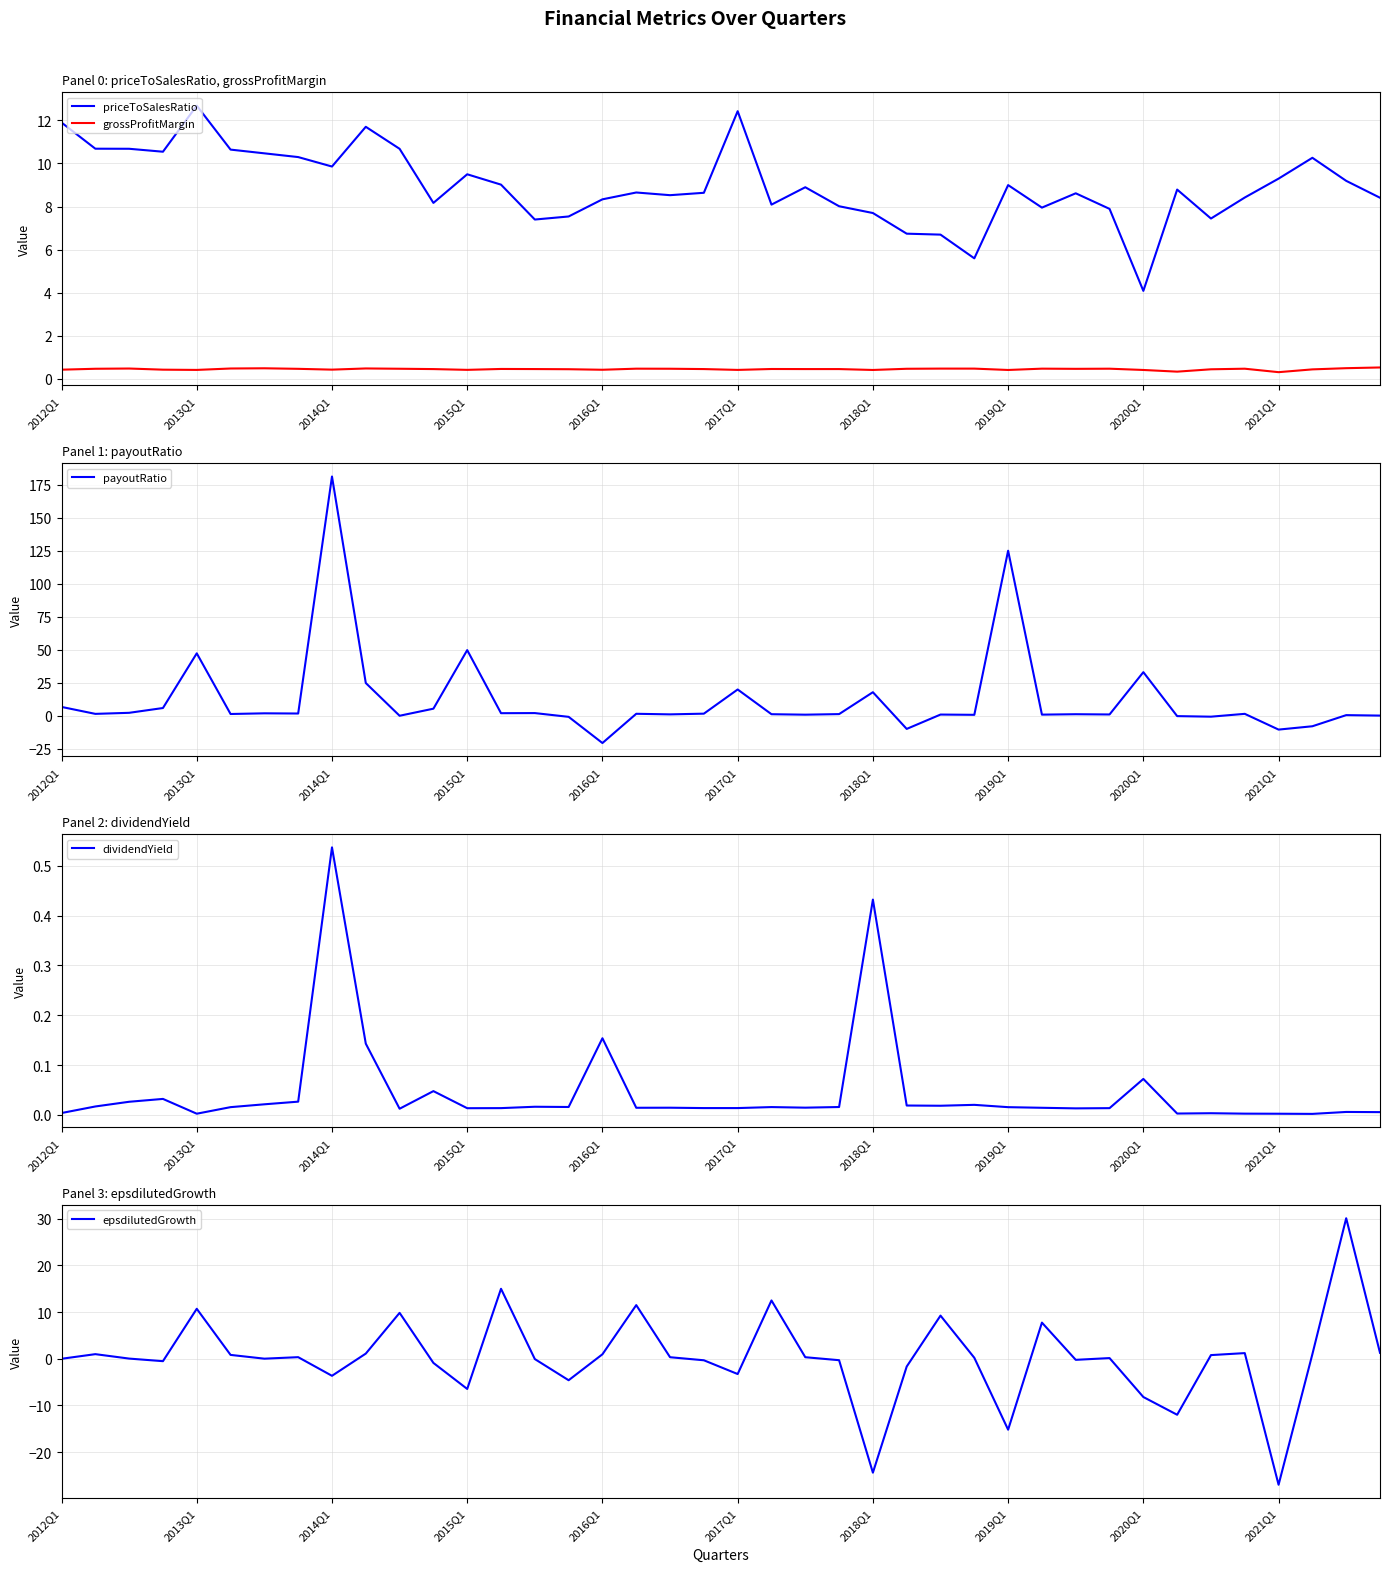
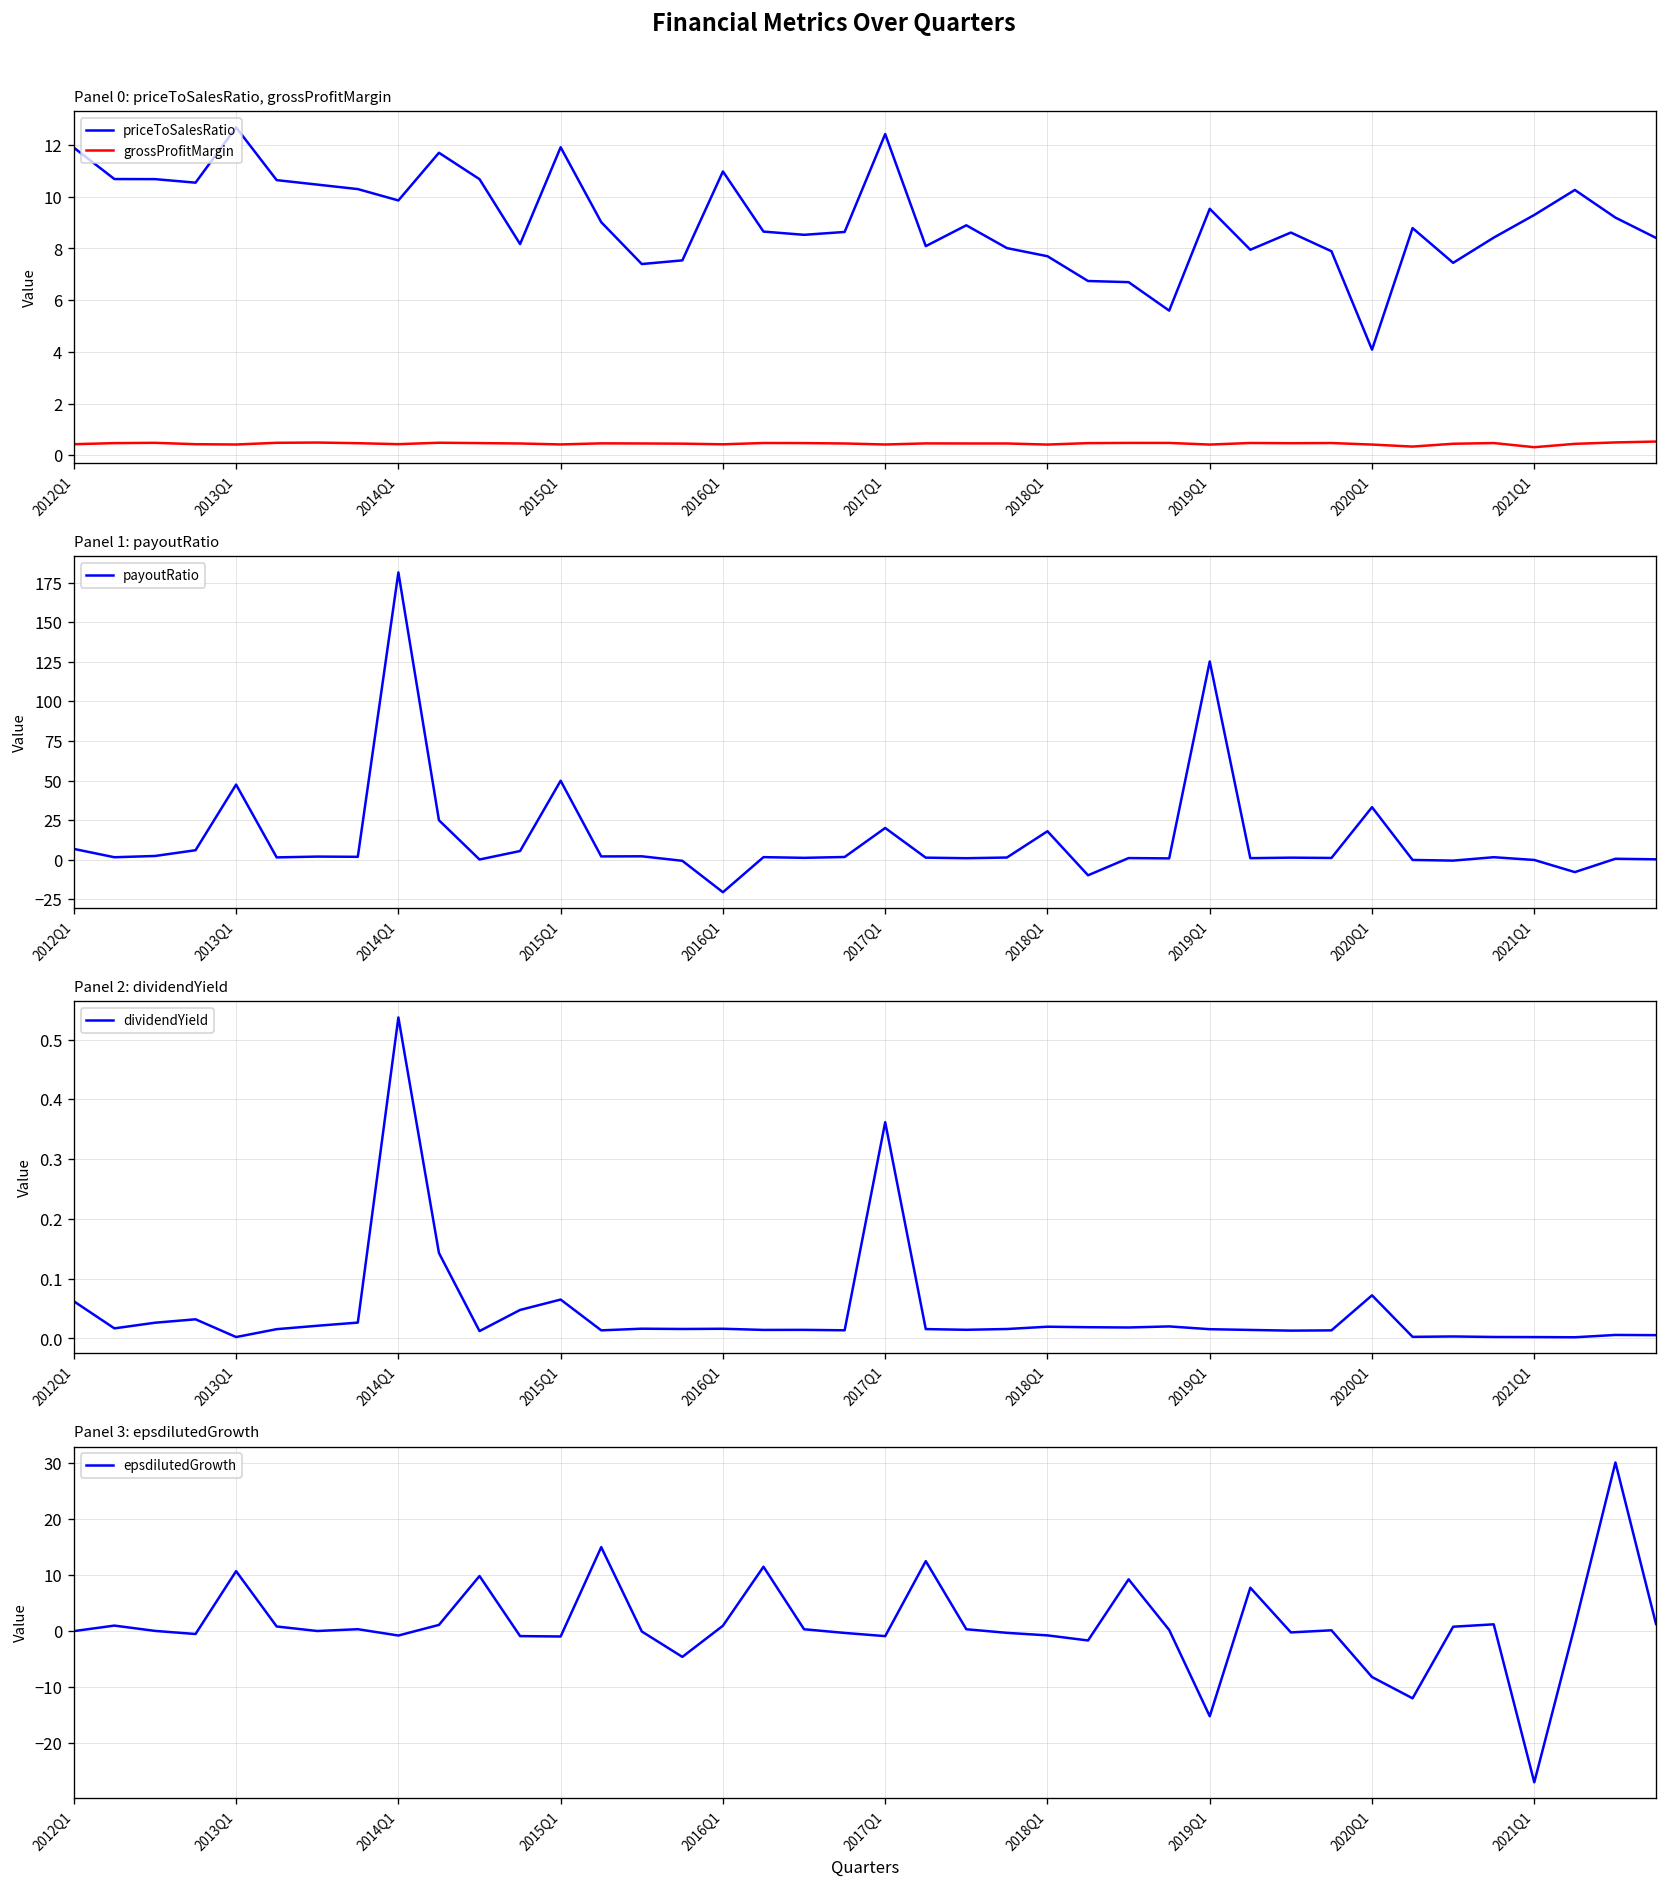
  {
    "Panel 0: priceToSalesRatio, grossProfitMargin": {
      "priceToSalesRatio": {
        "2012Q1": 11.9,
        "2014Q1": 9.9,
-       "2015Q1": 9.5,
-       "2016Q1": 8.3,
+       "2015Q1": 11.9,
+       "2016Q1": 11.0,
        "2017Q1": 12.4,
        "2018Q1": 7.7,
-       "2019Q1": 9.0,
+       "2019Q1": 9.5,
        "2020Q1": 4.1,
        "2021Q1": 9.3
      },
      "grossProfitMargin": {
        "2012Q1": 0.4,
        "2013Q1": 0.4,
        "2014Q1": 0.4,
        "2015Q1": 0.4,
        "2016Q1": 0.4,
        "2017Q1": 0.4,
        "2018Q1": 0.4,
        "2019Q1": 0.4,
        "2020Q1": 0.4,
        "2021Q1": 0.3
      }
    },
    "Panel 1: payoutRatio": {
      "2012Q1": 7,
      "2013Q1": 47,
      "2014Q1": 181,
      "2015Q1": 50,
      "2016Q1": -20,
      "2017Q1": 20,
      "2018Q1": 18,
      "2019Q1": 125,
      "2020Q1": 33,
-     "2021Q1": -10
+     "2021Q1": 0
    },
    "Panel 2: dividendYield": {
-     "2012Q1": 0.00,
+     "2012Q1": 0.06,
      "2013Q1": 0.00,
      "2014Q1": 0.54,
-     "2015Q1": 0.01,
-     "2016Q1": 0.15,
-     "2017Q1": 0.01,
-     "2018Q1": 0.43,
+     "2015Q1": 0.07,
+     "2016Q1": 0.02,
+     "2017Q1": 0.36,
+     "2018Q1": 0.02,
      "2019Q1": 0.02,
      "2020Q1": 0.07,
      "2021Q1": 0.00
    },
    "Panel 3: epsdilutedGrowth": {
      "2012Q1": 0,
      "2013Q1": 11,
-     "2014Q1": -4,
-     "2015Q1": -6,
+     "2014Q1": -1,
+     "2015Q1": -1,
      "2016Q1": 1,
-     "2017Q1": -3,
-     "2018Q1": -24,
+     "2017Q1": -1,
+     "2018Q1": -1,
      "2019Q1": -15,
      "2020Q1": -8,
      "2021Q1": -27
    }
  }
